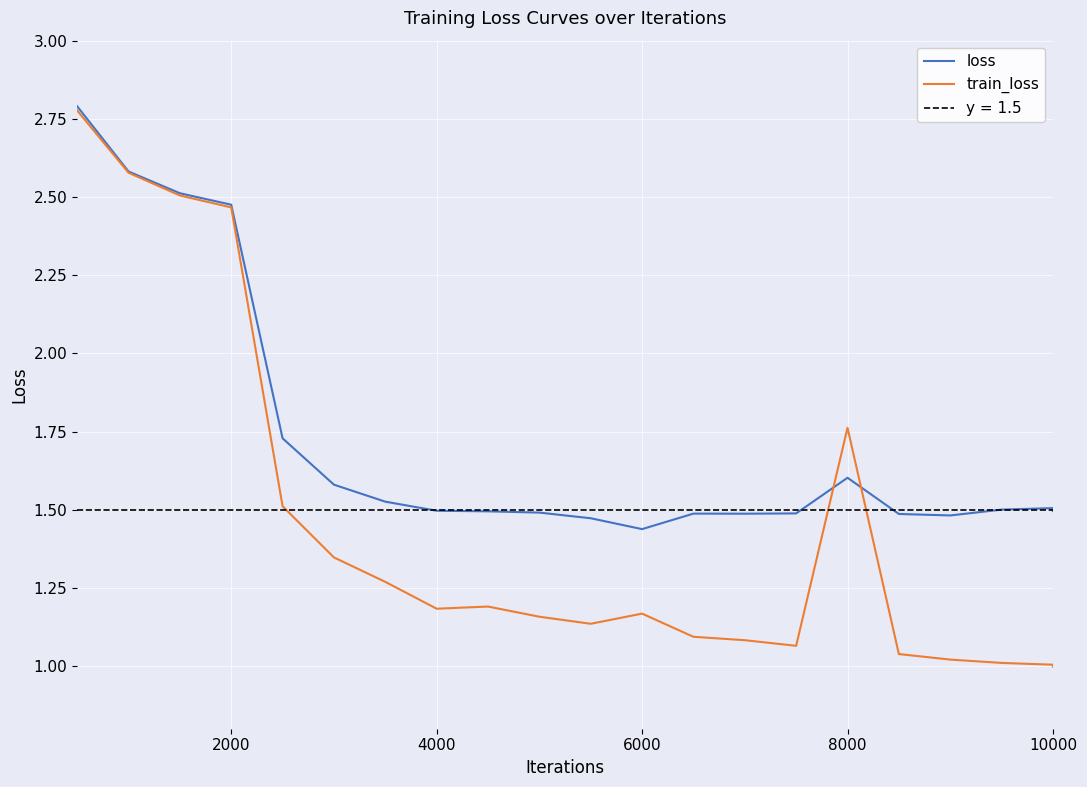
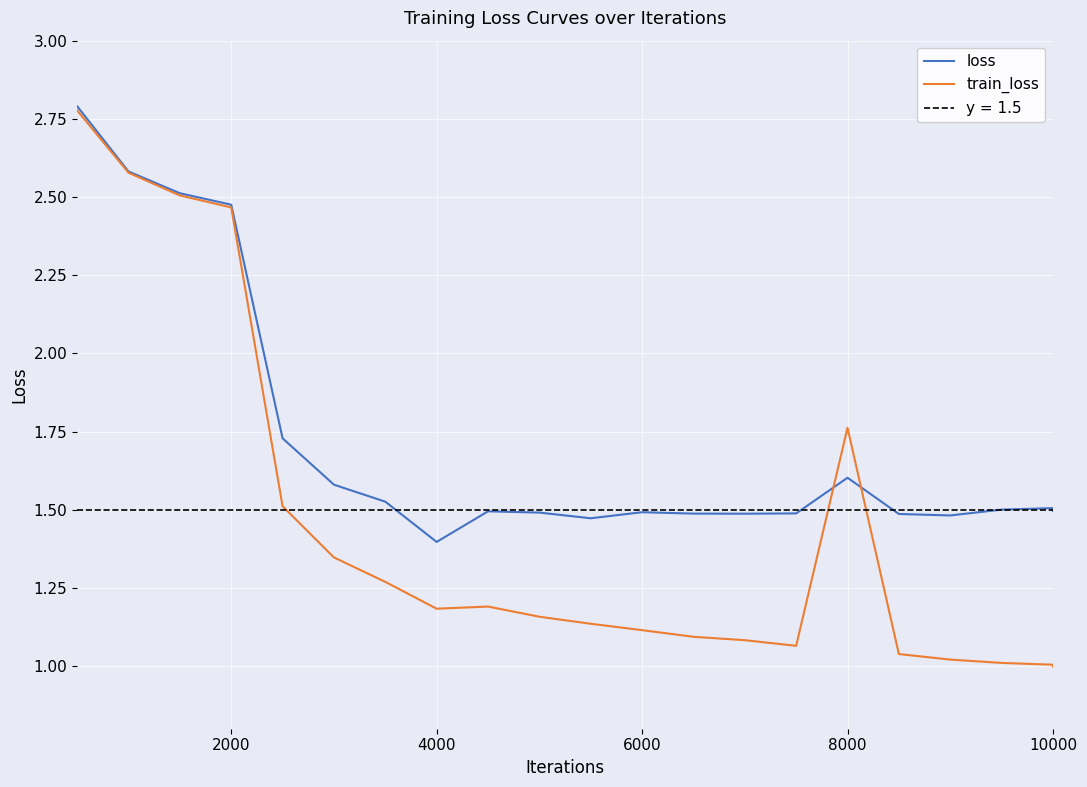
  {
    "loss": {
      "2000": 2.48,
-     "4000": 1.50,
-     "6000": 1.44,
+     "4000": 1.40,
+     "6000": 1.49,
      "8000": 1.60,
      "10000": 1.50
    },
    "train_loss": {
      "2000": 2.47,
      "4000": 1.18,
-     "6000": 1.17,
+     "6000": 1.12,
      "8000": 1.76,
      "10000": 1.00
    }
  }
